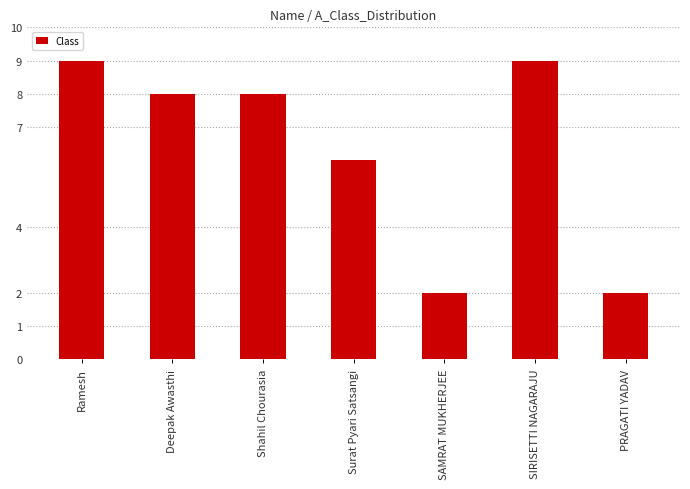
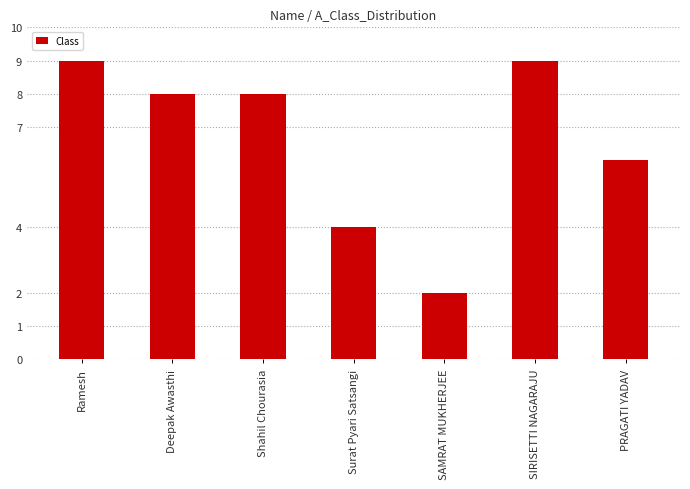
  {
    "Ramesh": 9,
    "Deepak Awasthi": 8,
    "Shahil Chourasia": 8,
-   "Surat Pyari Satsangi": 6,
+   "Surat Pyari Satsangi": 4,
    "SAMRAT MUKHERJEE": 2,
    "SIRISETTI NAGARAJU": 9,
-   "PRAGATI YADAV": 2
+   "PRAGATI YADAV": 6
  }
